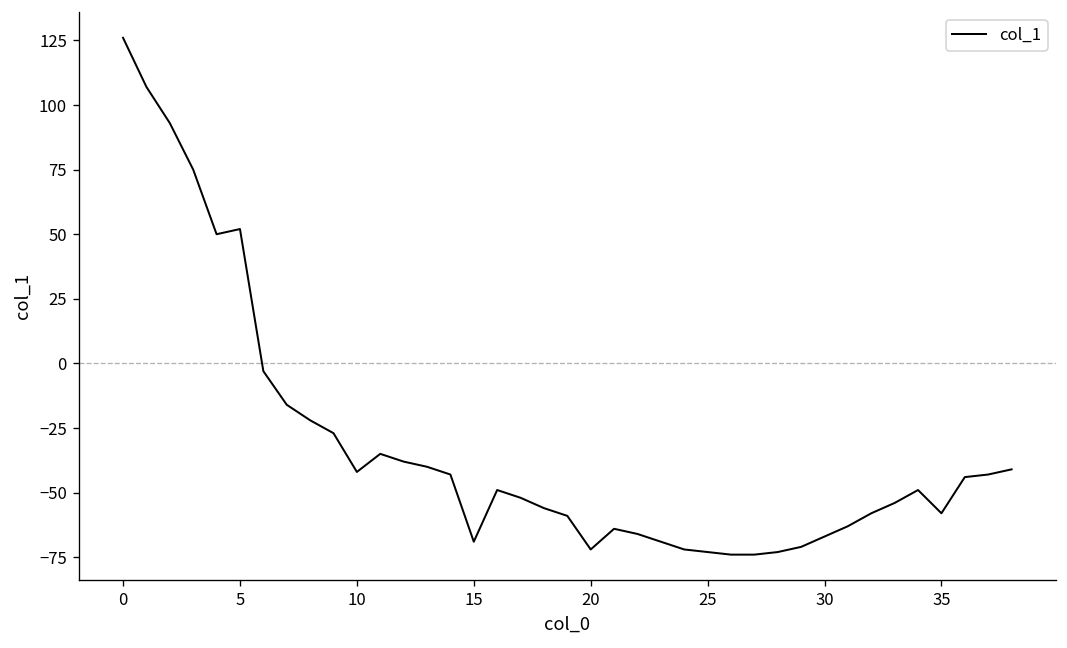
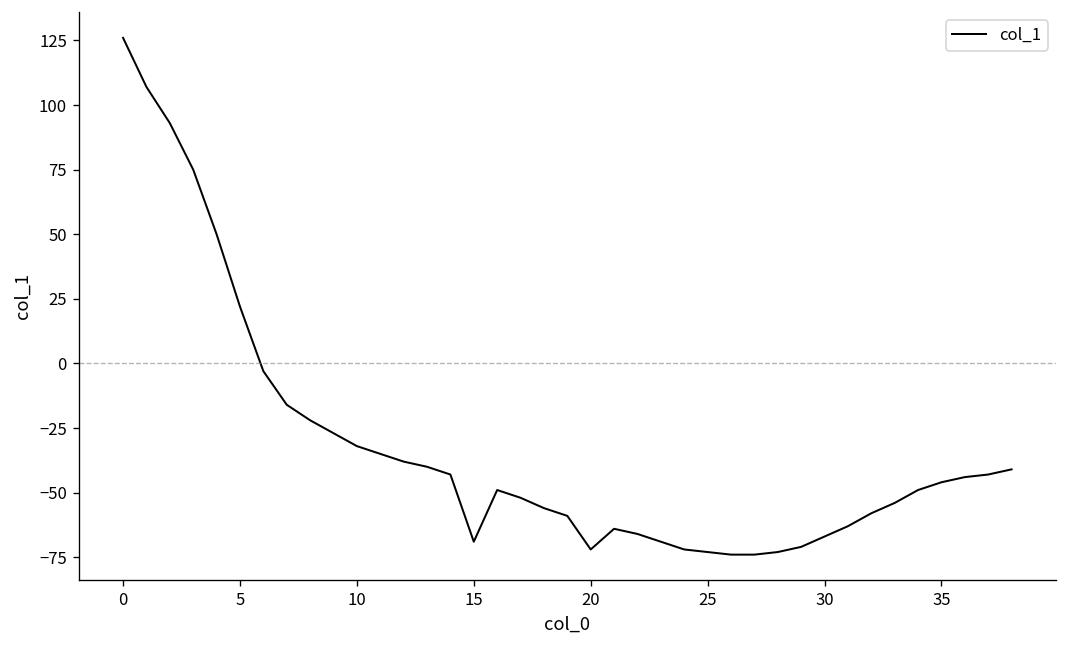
  {
    "0": 126,
-   "5": 52,
-   "10": -42,
+   "5": 22,
+   "10": -32,
    "15": -69,
    "20": -72,
    "25": -73,
    "30": -67,
-   "35": -58
+   "35": -46
  }
